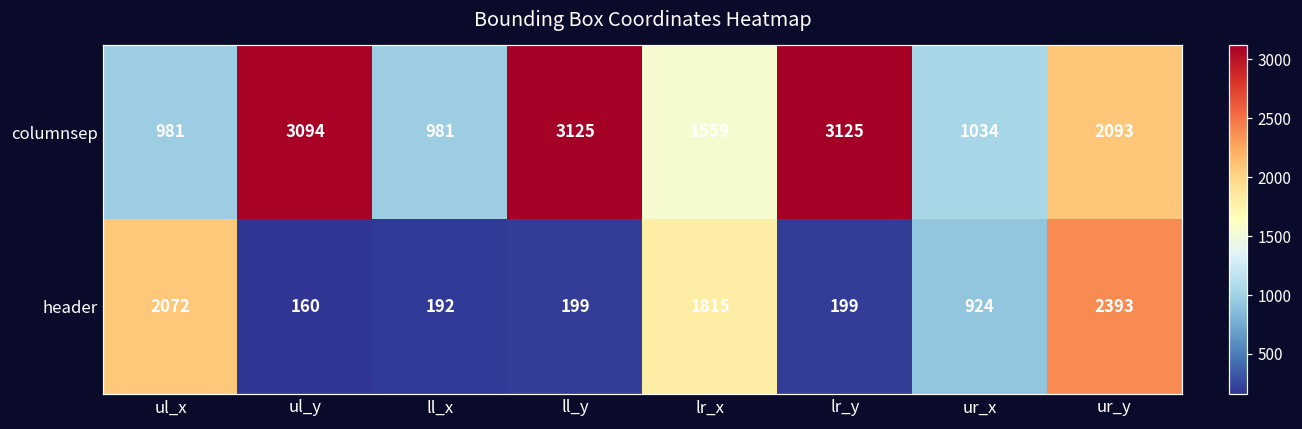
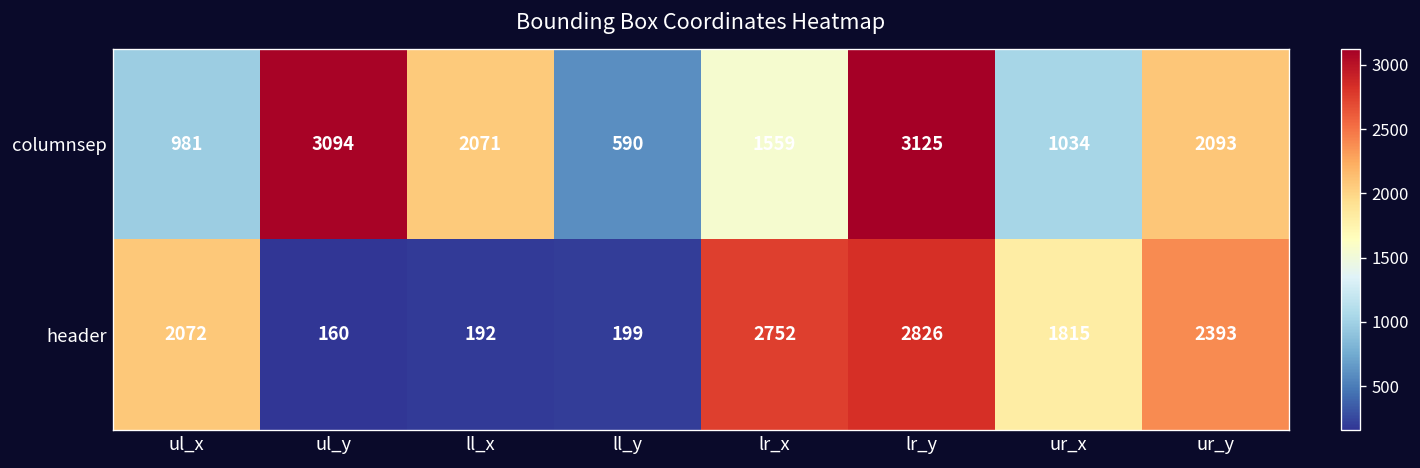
  {
    "columnsep": {
      "ul_x": 981,
      "ul_y": 3094,
-     "ll_x": 981,
-     "ll_y": 3125,
+     "ll_x": 2071,
+     "ll_y": 590,
      "lr_x": 1559,
      "lr_y": 3125,
      "ur_x": 1034,
      "ur_y": 2093
    },
    "header": {
      "ul_x": 2072,
      "ul_y": 160,
      "ll_x": 192,
      "ll_y": 199,
-     "lr_x": 1815,
-     "lr_y": 199,
-     "ur_x": 924,
+     "lr_x": 2752,
+     "lr_y": 2826,
+     "ur_x": 1815,
      "ur_y": 2393
    }
  }
